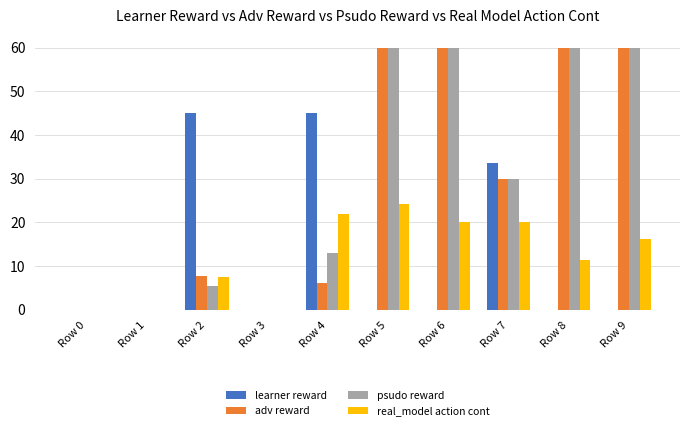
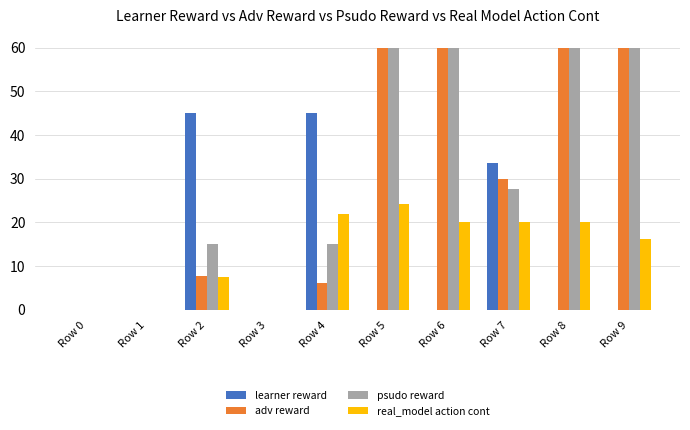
  {
    "learner reward": {
      "Row 0": 0,
      "Row 1": 0,
      "Row 2": 45,
      "Row 3": 0,
      "Row 4": 45,
      "Row 5": 0,
      "Row 6": 0,
      "Row 7": 34,
      "Row 8": 0,
      "Row 9": 0
    },
    "adv reward": {
      "Row 0": 0,
      "Row 1": 0,
      "Row 2": 8,
      "Row 3": 0,
      "Row 4": 6,
      "Row 5": 60,
      "Row 6": 60,
      "Row 7": 30,
      "Row 8": 60,
      "Row 9": 60
    },
    "psudo reward": {
      "Row 0": 0,
      "Row 1": 0,
-     "Row 2": 5,
+     "Row 2": 15,
      "Row 3": 0,
-     "Row 4": 13,
+     "Row 4": 15,
      "Row 5": 60,
      "Row 6": 60,
-     "Row 7": 30,
+     "Row 7": 28,
      "Row 8": 60,
      "Row 9": 60
    },
    "real_model action cont": {
      "Row 0": 0,
      "Row 1": 0,
      "Row 2": 7,
      "Row 3": 0,
      "Row 4": 22,
      "Row 5": 24,
      "Row 6": 20,
      "Row 7": 20,
-     "Row 8": 11,
+     "Row 8": 20,
      "Row 9": 16
    }
  }
